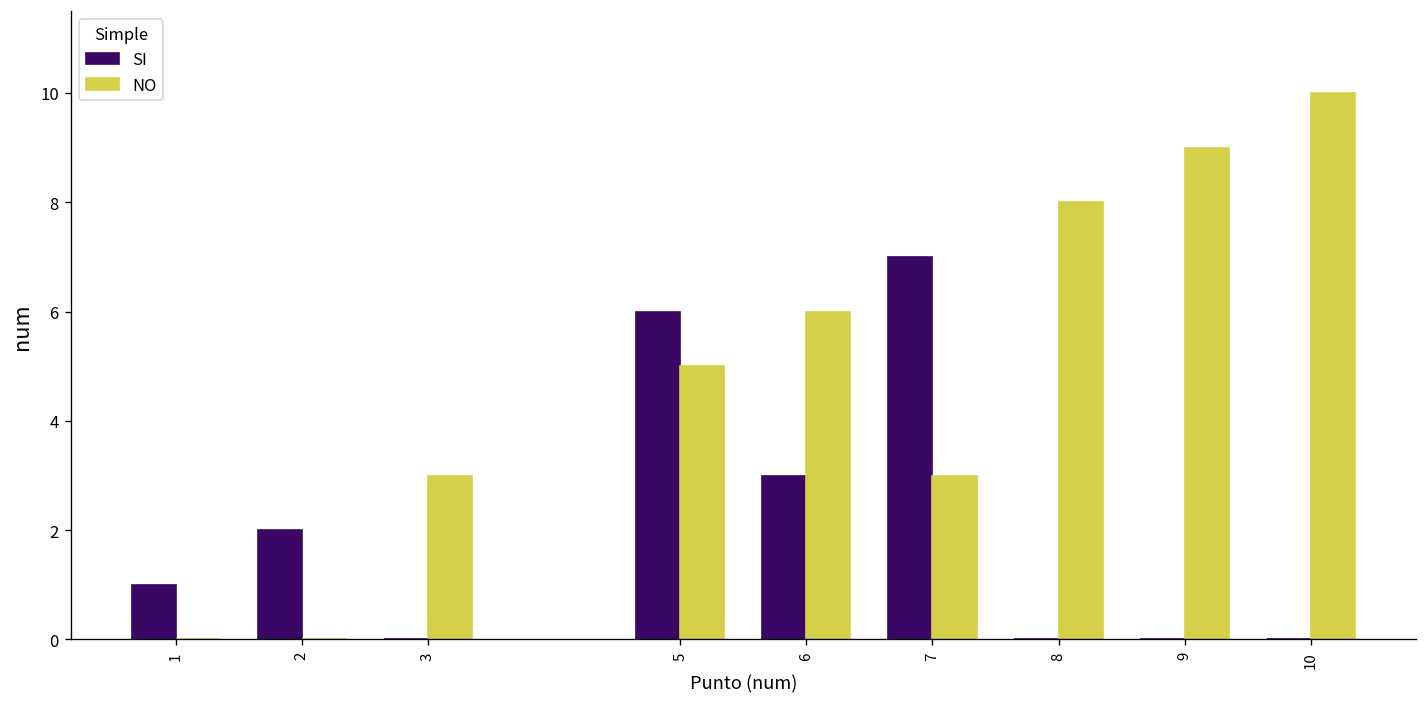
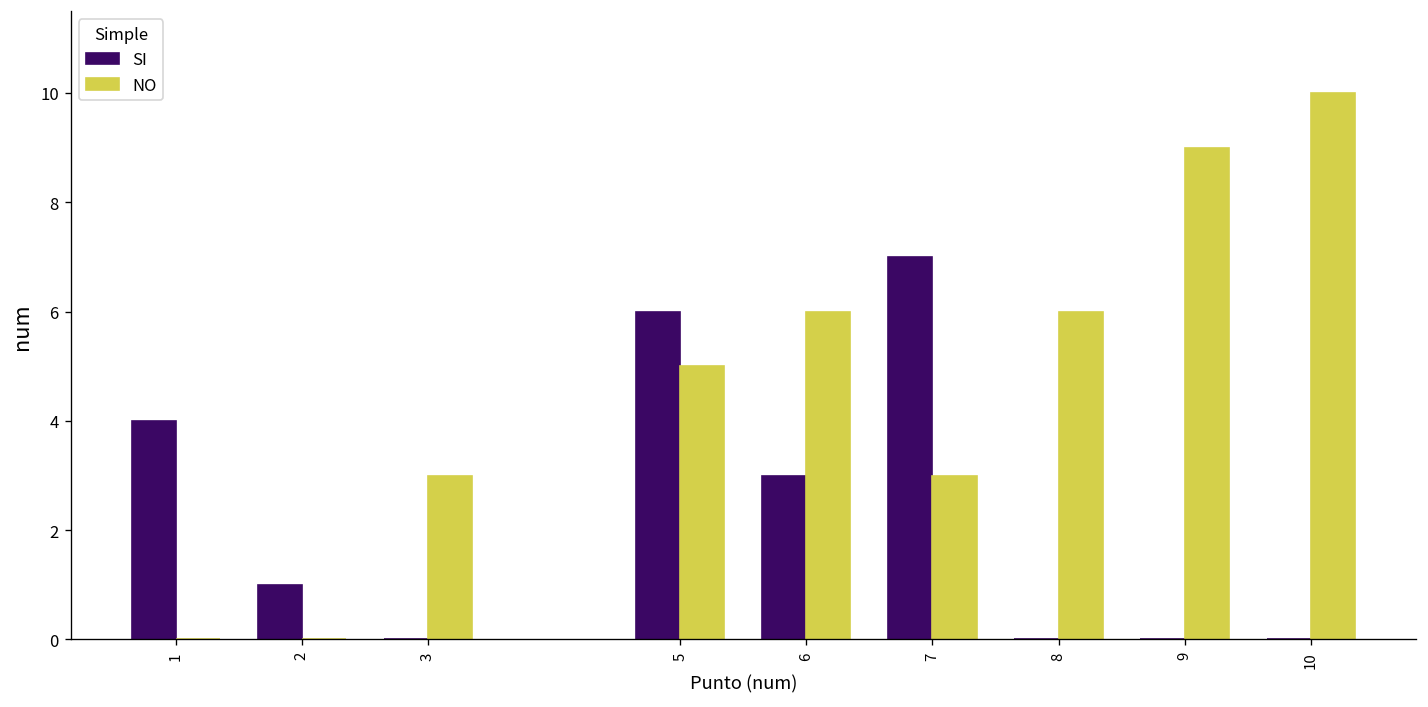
  {
    "SI": {
-     "1": 1,
-     "2": 2,
+     "1": 4,
+     "2": 1,
      "3": 0,
      "5": 6,
      "6": 3,
      "7": 7,
      "8": 0,
      "9": 0,
      "10": 0
    },
    "NO": {
      "1": 0,
      "2": 0,
      "3": 3,
      "5": 5,
      "6": 6,
      "7": 3,
-     "8": 8,
+     "8": 6,
      "9": 9,
      "10": 10
    }
  }
